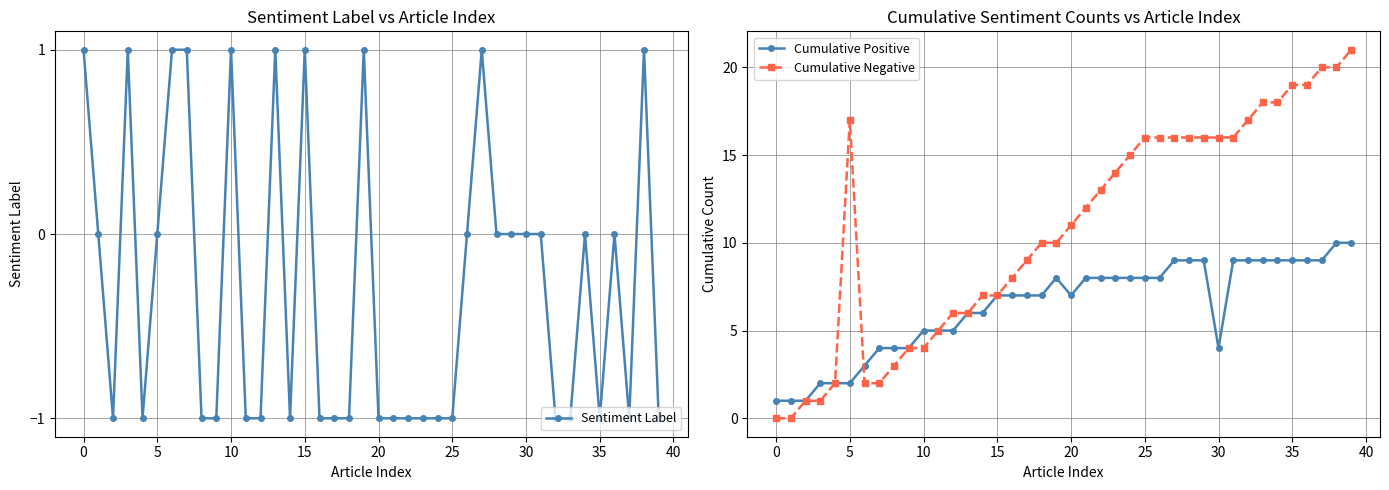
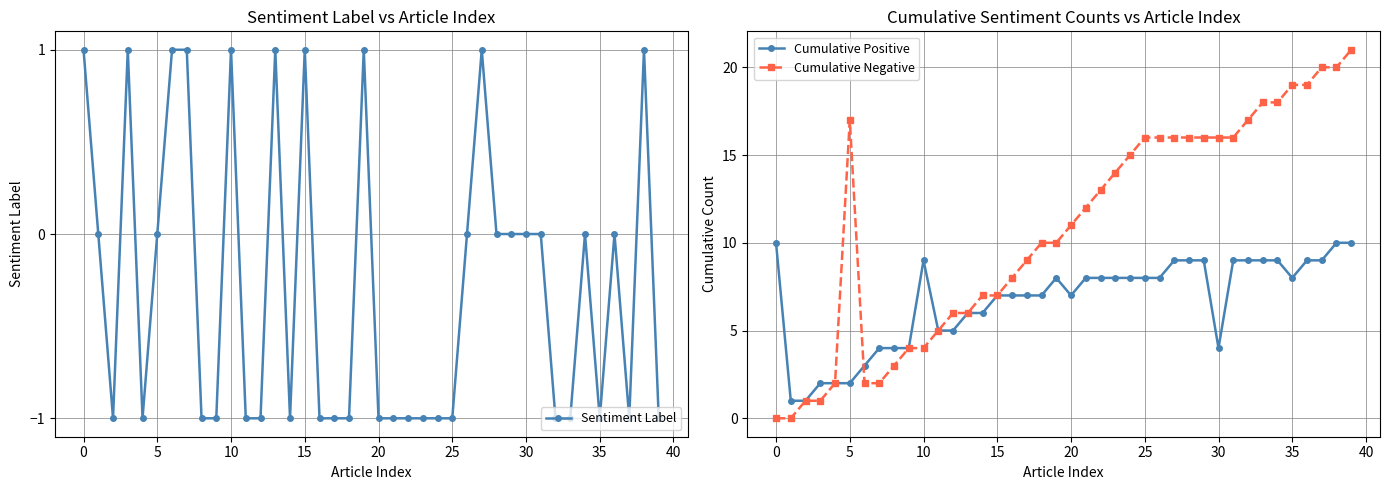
  {
    "Sentiment Label vs Article Index": {
      "0": 1.00,
      "5": 0.00,
      "10": 1.00,
      "15": 1.00,
      "20": -1.00,
      "25": -1.00,
      "30": 0.00
    },
    "Cumulative Sentiment Counts vs Article Index": {
      "Cumulative Positive": {
-       "0": 1,
+       "0": 10,
        "5": 2,
-       "10": 5,
+       "10": 9,
        "20": 7,
        "25": 8,
        "30": 4,
-       "35": 9
+       "35": 8
      },
      "Cumulative Negative": {
        "0": 0,
        "5": 17,
        "10": 4,
        "20": 11,
        "25": 16,
        "30": 16,
        "35": 19
      }
    }
  }
